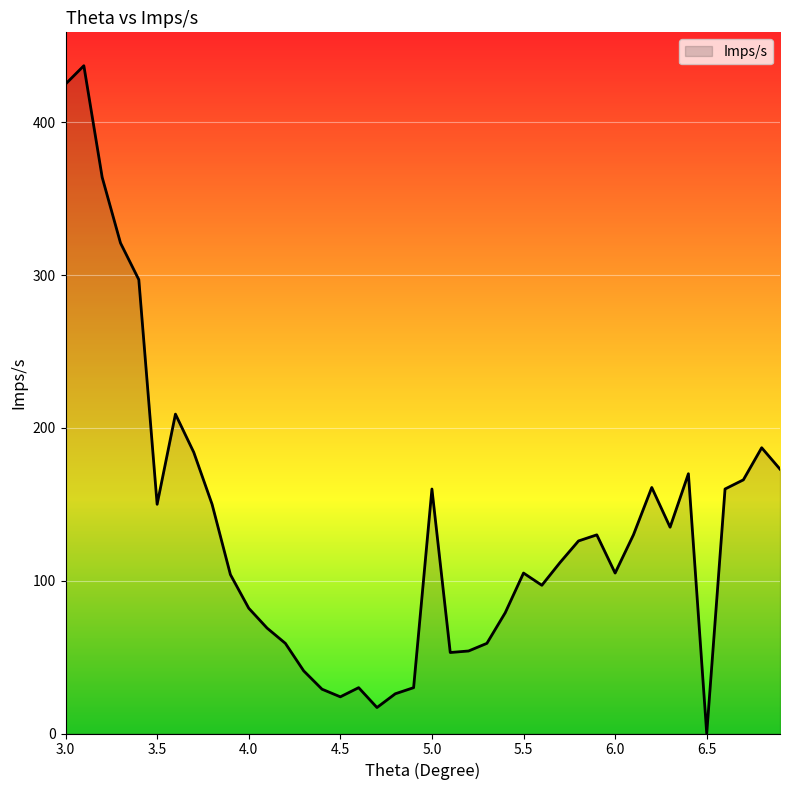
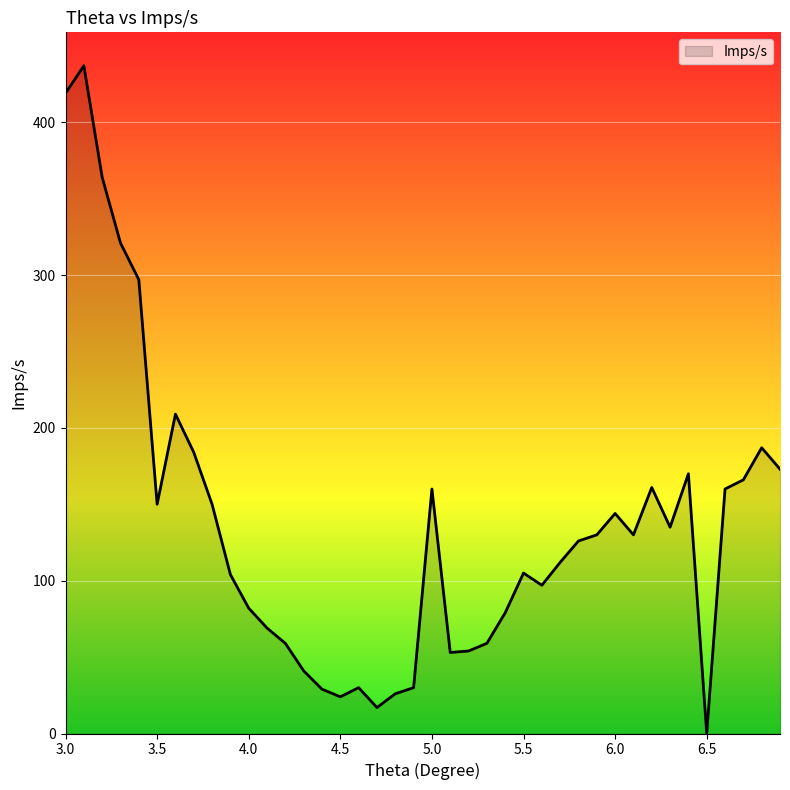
  {
-   "3.0": 425,
+   "3.0": 419,
    "3.5": 150,
    "4.0": 82,
    "4.5": 24,
    "5.0": 160,
    "5.5": 105,
-   "6.0": 105,
+   "6.0": 144,
    "6.5": 0
  }
